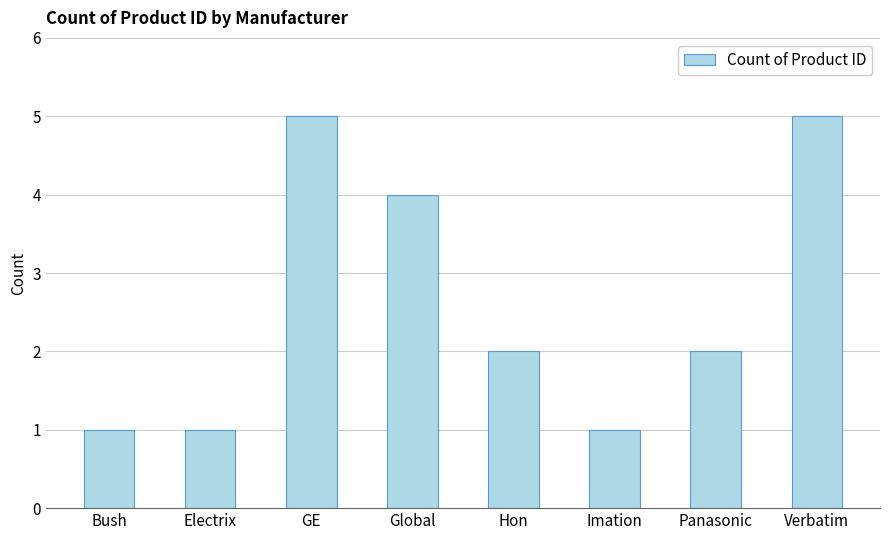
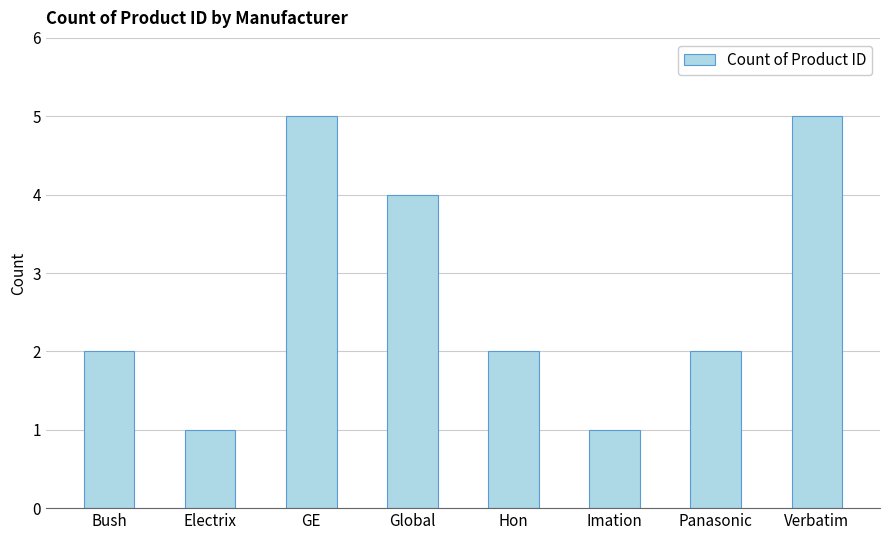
  {
-   "Bush": 1,
+   "Bush": 2,
    "Electrix": 1,
    "GE": 5,
    "Global": 4,
    "Hon": 2,
    "Imation": 1,
    "Panasonic": 2,
    "Verbatim": 5
  }
